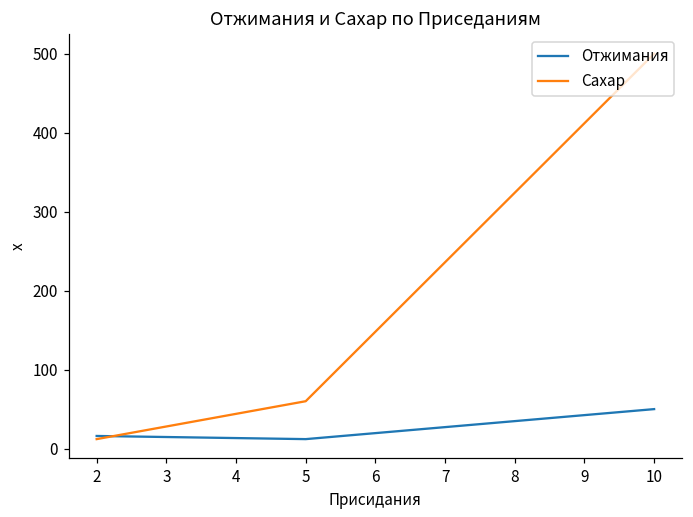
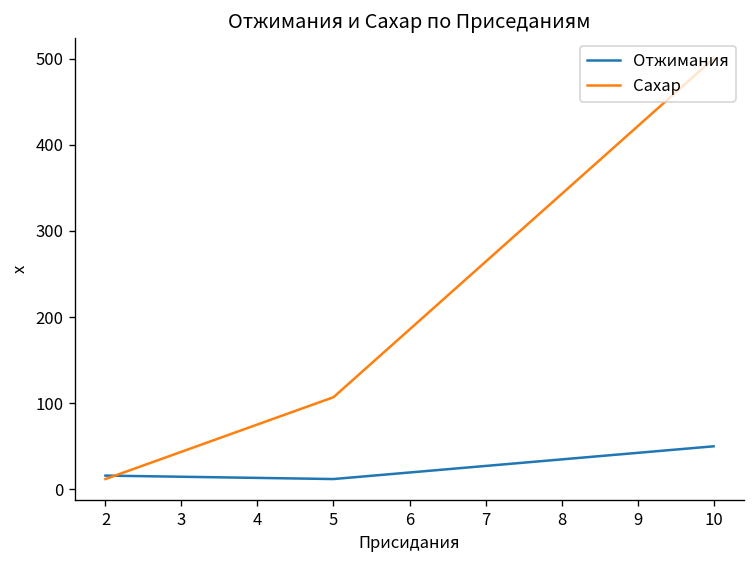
  {
    "Отжимания": {
      "2": 20,
      "5": 10,
      "10": 50
    },
    "Сахар": {
      "2": 10,
-     "5": 60
+     "5": 110
    }
  }
